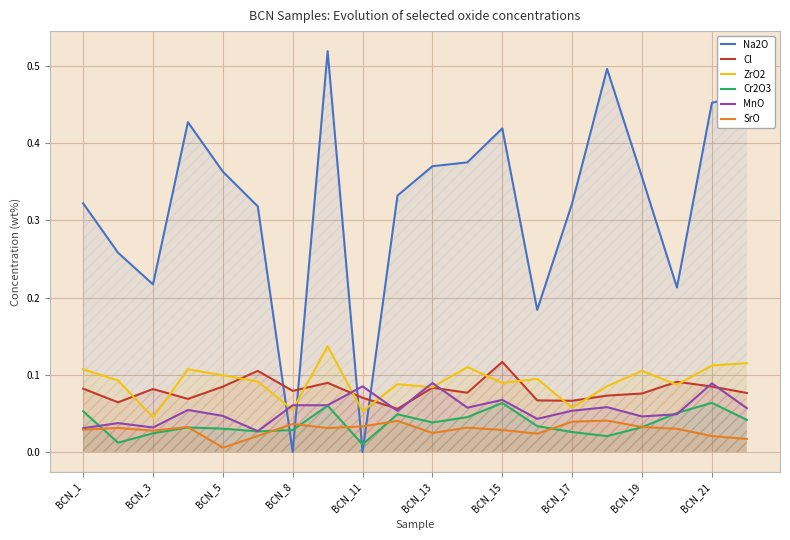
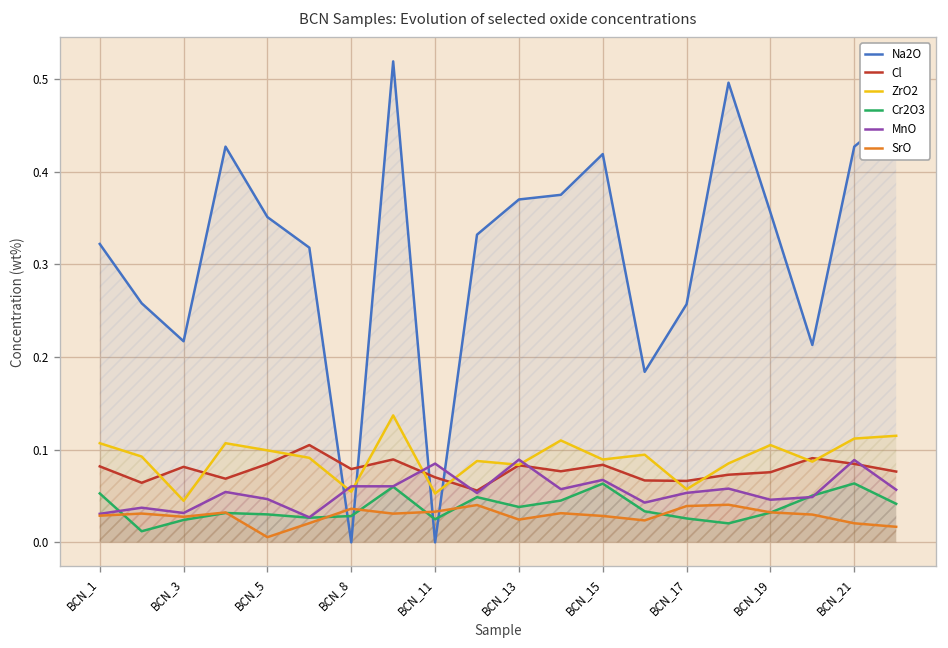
  {
    "Na2O": {
      "BCN_1": 0.32,
      "BCN_3": 0.22,
-     "BCN_5": 0.36,
+     "BCN_5": 0.35,
      "BCN_8": 0.00,
      "BCN_11": 0.00,
      "BCN_13": 0.37,
      "BCN_15": 0.42,
-     "BCN_17": 0.32,
+     "BCN_17": 0.26,
      "BCN_19": 0.36,
-     "BCN_21": 0.45
+     "BCN_21": 0.43
    },
    "Cl": {
      "BCN_1": 0.08,
      "BCN_3": 0.08,
      "BCN_5": 0.08,
      "BCN_8": 0.08,
      "BCN_11": 0.07,
-     "BCN_15": 0.12,
+     "BCN_15": 0.08,
      "BCN_17": 0.07,
      "BCN_19": 0.08,
      "BCN_21": 0.08
    },
    "ZrO2": {
      "BCN_1": 0.11,
      "BCN_3": 0.04,
      "BCN_5": 0.10,
      "BCN_8": 0.05,
      "BCN_11": 0.05,
      "BCN_15": 0.09,
      "BCN_17": 0.06,
      "BCN_19": 0.11,
      "BCN_21": 0.11
    },
    "Cr2O3": {
      "BCN_1": 0.05,
      "BCN_3": 0.02,
      "BCN_5": 0.03,
      "BCN_8": 0.03,
-     "BCN_11": 0.01,
+     "BCN_11": 0.02,
      "BCN_13": 0.04,
      "BCN_15": 0.06,
      "BCN_17": 0.03,
      "BCN_21": 0.06
    },
    "MnO": {
      "BCN_3": 0.03,
      "BCN_5": 0.05,
      "BCN_8": 0.06,
      "BCN_11": 0.09,
      "BCN_13": 0.09,
      "BCN_15": 0.07,
      "BCN_17": 0.05,
      "BCN_19": 0.05,
      "BCN_21": 0.09
    },
    "SrO": {
      "BCN_3": 0.03,
      "BCN_5": 0.01,
      "BCN_8": 0.04,
      "BCN_11": 0.03,
      "BCN_13": 0.02,
      "BCN_15": 0.03,
      "BCN_17": 0.04,
      "BCN_21": 0.02
    }
  }
